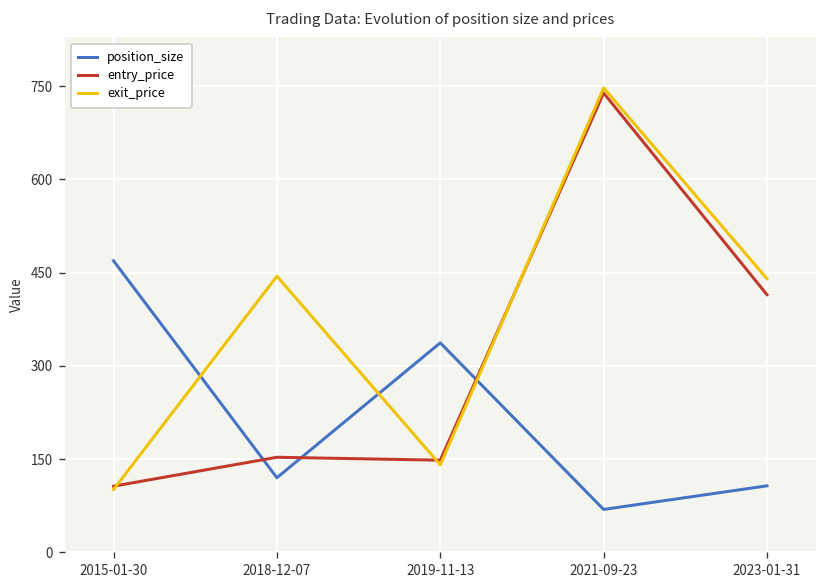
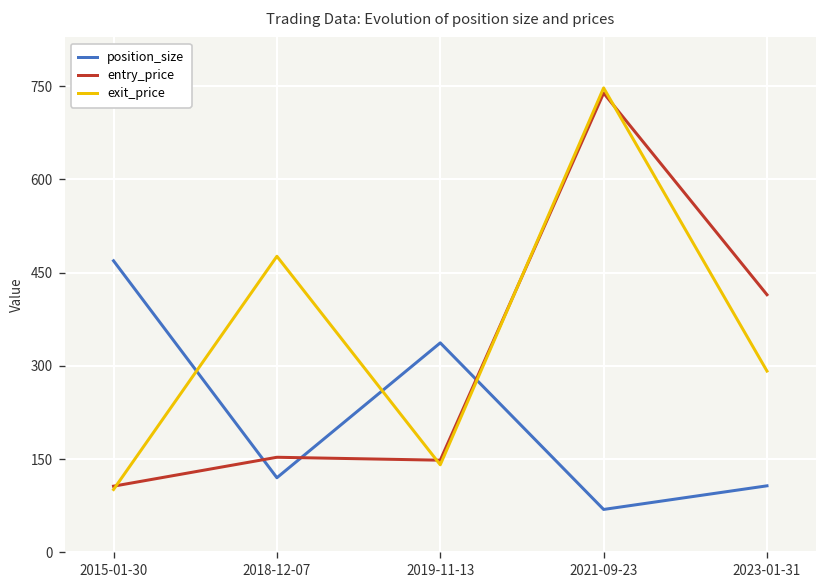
  {
    "position_size": {
      "2015-01-30": 470,
      "2018-12-07": 120,
      "2019-11-13": 340,
      "2021-09-23": 70,
      "2023-01-31": 110
    },
    "entry_price": {
      "2015-01-30": 110,
      "2018-12-07": 150,
      "2019-11-13": 150,
      "2021-09-23": 740,
      "2023-01-31": 410
    },
    "exit_price": {
      "2015-01-30": 100,
-     "2018-12-07": 440,
+     "2018-12-07": 480,
      "2019-11-13": 140,
      "2021-09-23": 750,
-     "2023-01-31": 440
+     "2023-01-31": 290
    }
  }
